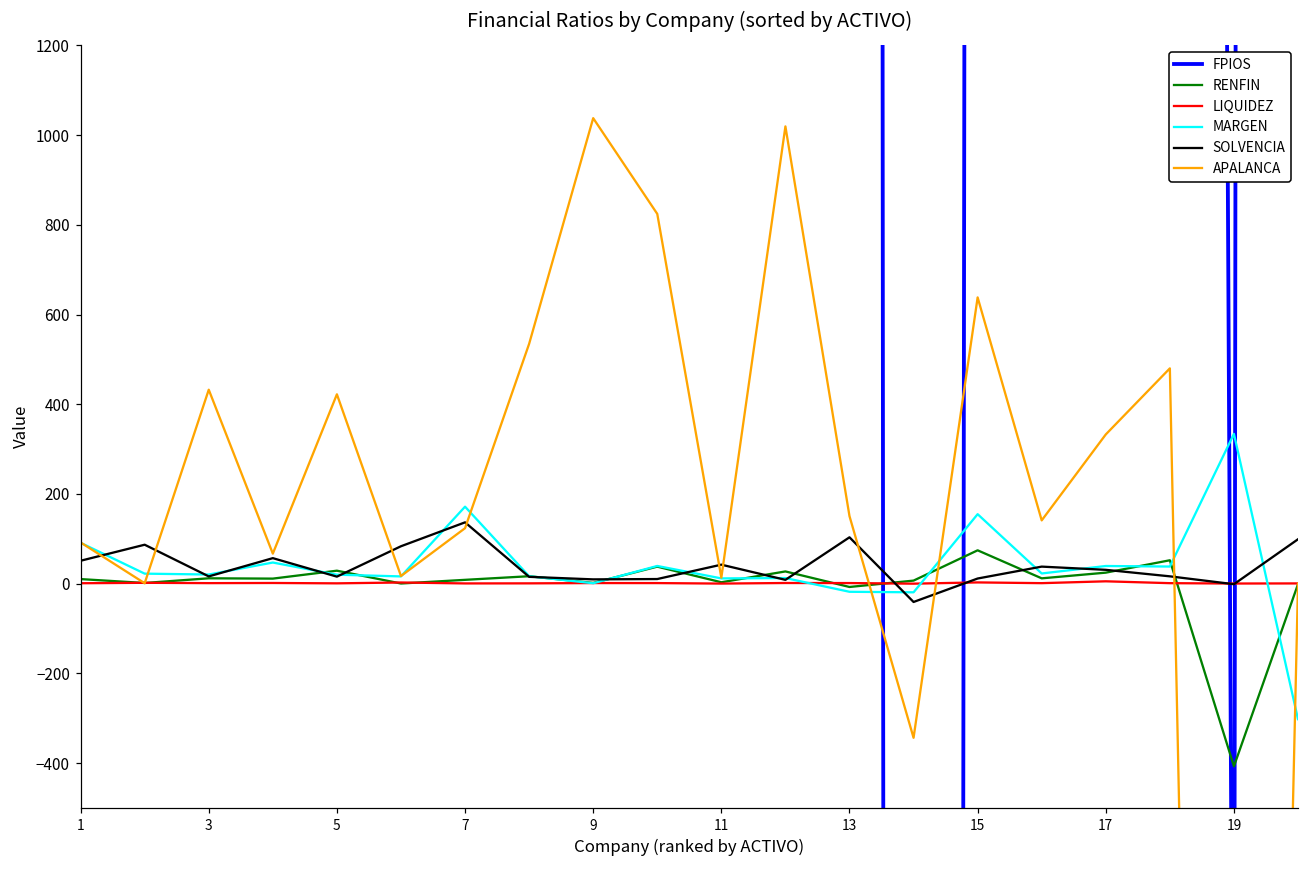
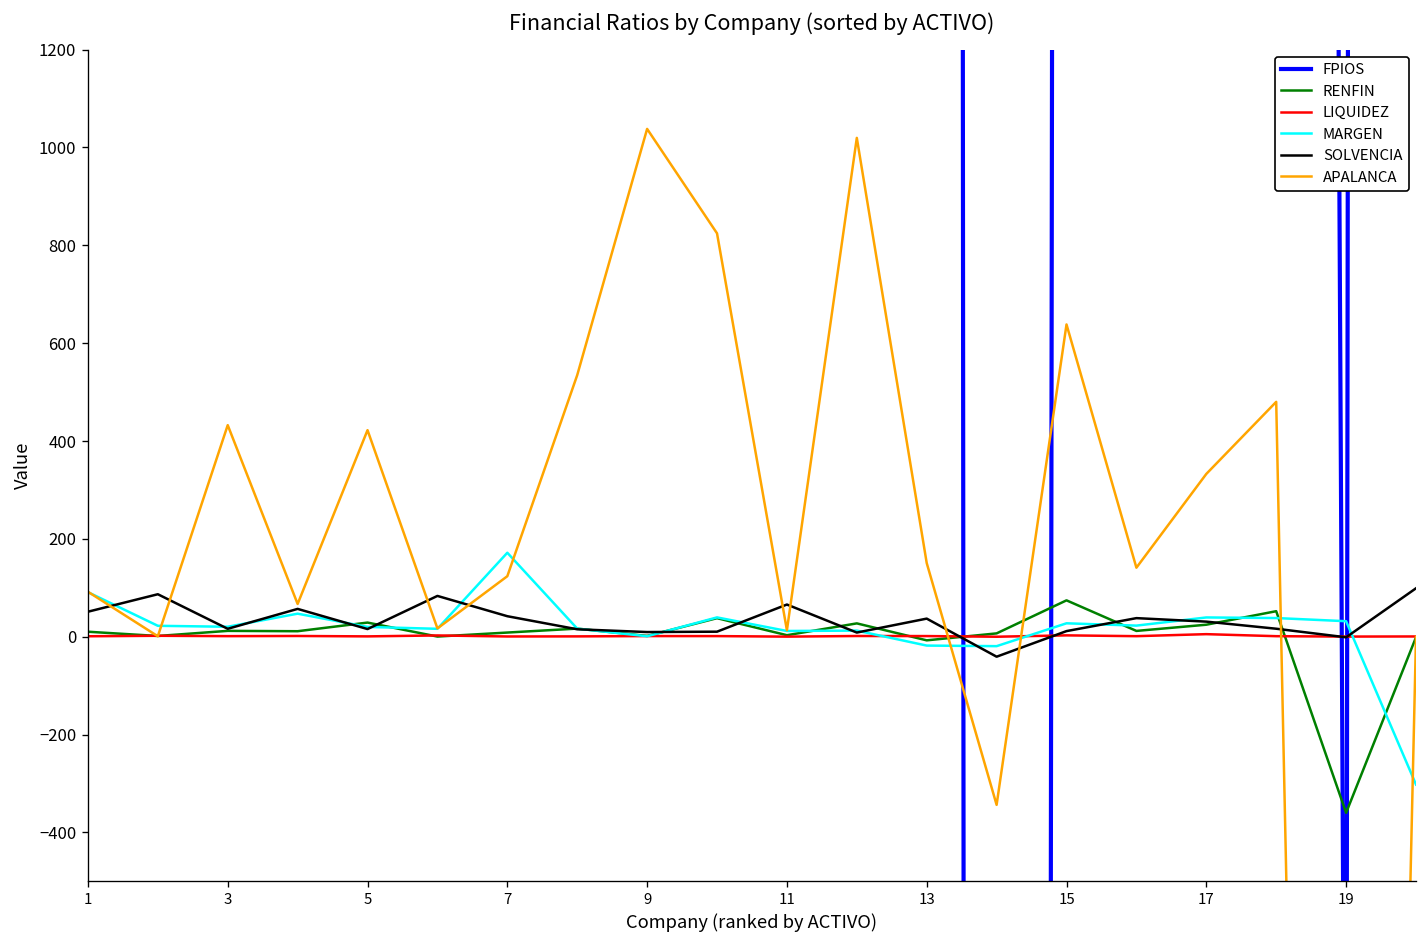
  {
    "RENFIN": {
      "1": 10,
      "5": 30,
      "7": 10,
      "13": -10,
      "15": 70,
      "17": 20,
-     "19": -410
+     "19": -360
    },
    "LIQUIDEZ": {
      "1": 0,
      "3": 0,
      "5": 0,
      "7": 0,
      "13": 0,
      "15": 0,
      "17": 10
    },
    "MARGEN": {
      "7": 170,
      "13": -20,
-     "15": 160,
+     "15": 30,
      "17": 40,
-     "19": 330
+     "19": 30
    },
    "SOLVENCIA": {
      "1": 50,
-     "7": 140,
+     "7": 40,
      "9": 10,
-     "11": 40,
-     "13": 100,
+     "11": 70,
+     "13": 40,
      "15": 10,
      "17": 30
    },
    "APALANCA": {
      "3": 430,
      "5": 420,
      "7": 120,
      "9": 1040,
      "13": 150,
      "15": 640,
      "17": 330
    }
  }
